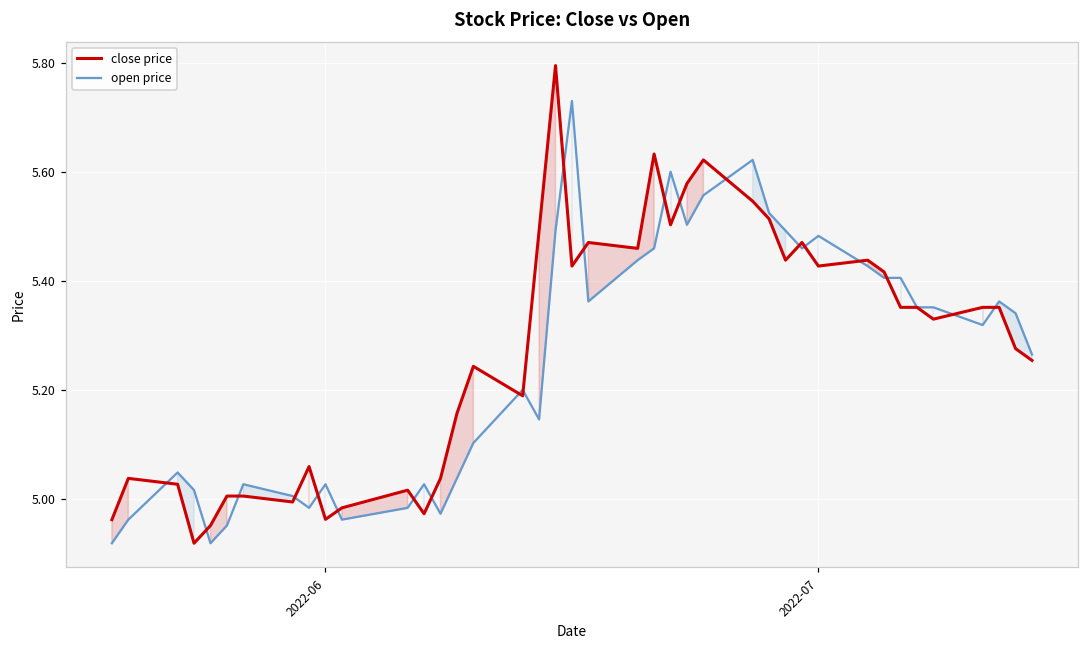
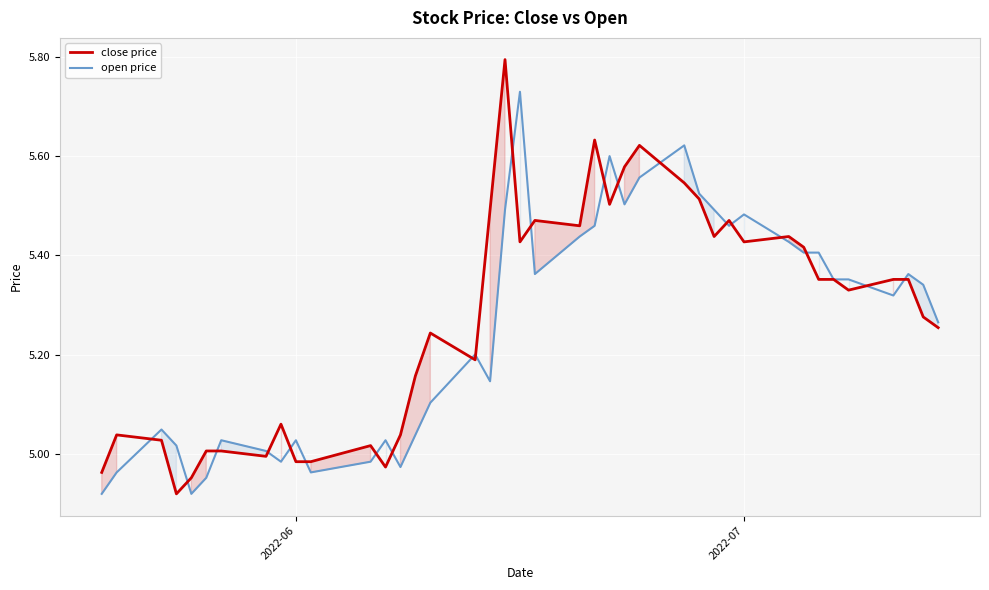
  {
    "close price": {
-     "2022-06": 4.96,
+     "2022-06": 4.98,
      "2022-07": 5.43
    },
    "open price": {
      "2022-06": 5.03,
      "2022-07": 5.48
    }
  }
